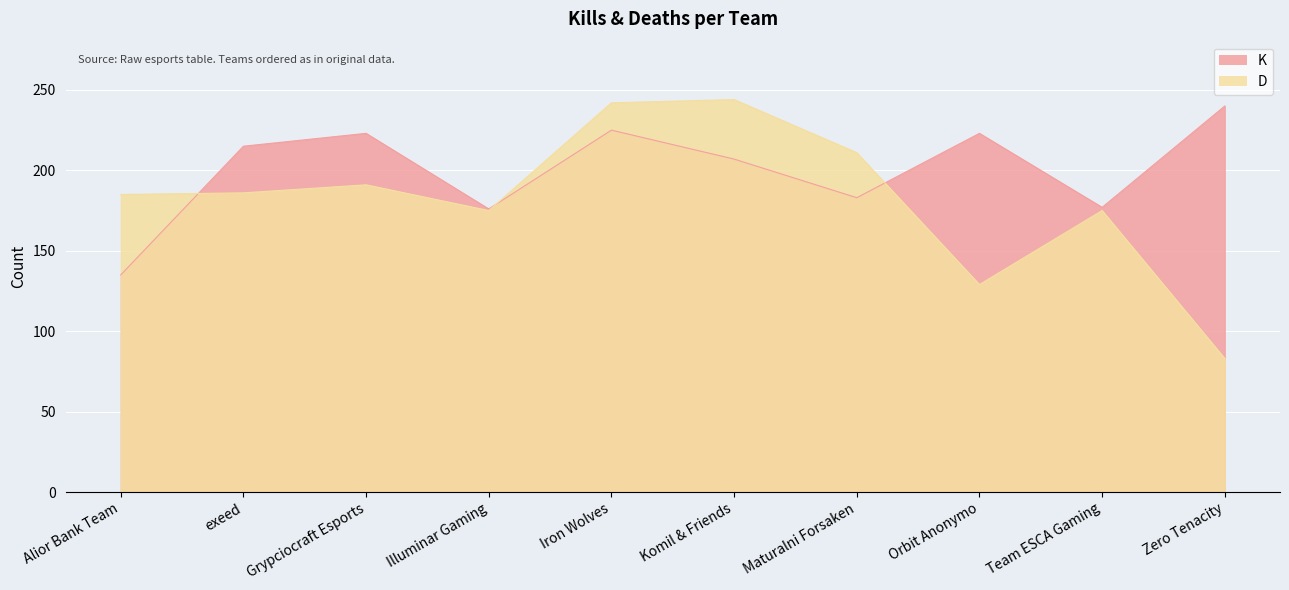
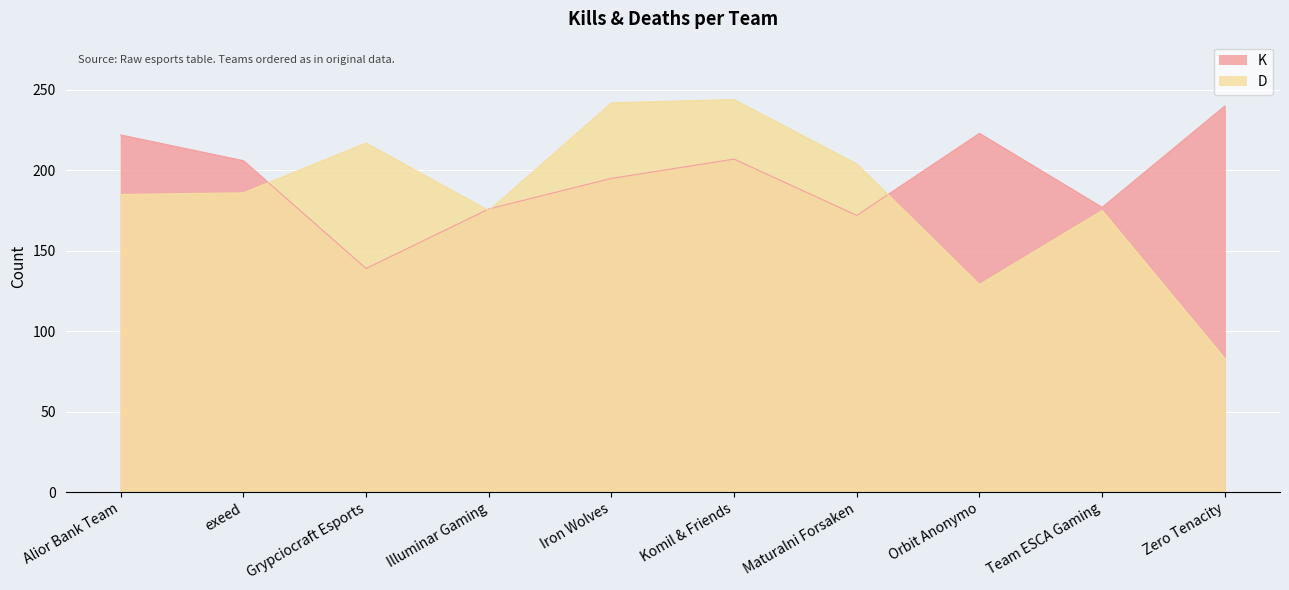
  {
    "K": {
-     "Alior Bank Team": 135,
-     "exeed": 215,
-     "Grypciocraft Esports": 223,
-     "Iron Wolves": 225,
+     "Alior Bank Team": 222,
+     "exeed": 206,
+     "Grypciocraft Esports": 139,
+     "Iron Wolves": 195,
      "Komil & Friends": 207,
-     "Maturalni Forsaken": 183,
+     "Maturalni Forsaken": 172,
      "Orbit Anonymo": 223,
      "Team ESCA Gaming": 177,
      "Zero Tenacity": 240
    },
    "D": {
      "Alior Bank Team": 185,
      "exeed": 186,
-     "Grypciocraft Esports": 191,
+     "Grypciocraft Esports": 217,
      "Iron Wolves": 242,
      "Komil & Friends": 244,
-     "Maturalni Forsaken": 211,
+     "Maturalni Forsaken": 204,
      "Orbit Anonymo": 129,
      "Team ESCA Gaming": 175,
      "Zero Tenacity": 83
    }
  }
